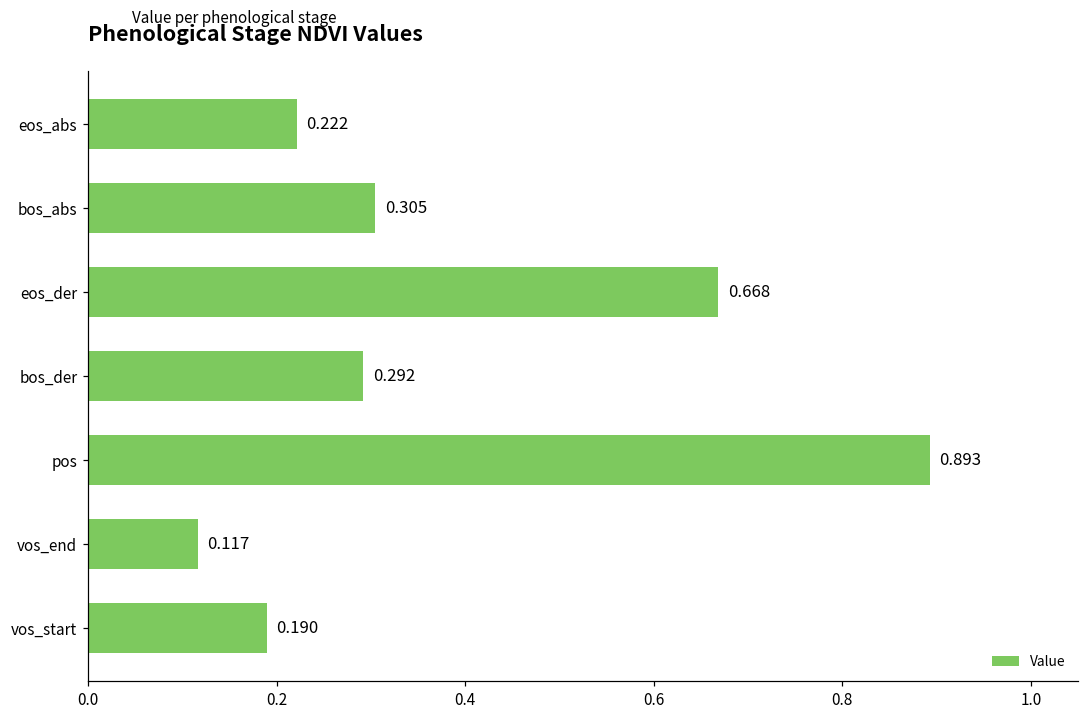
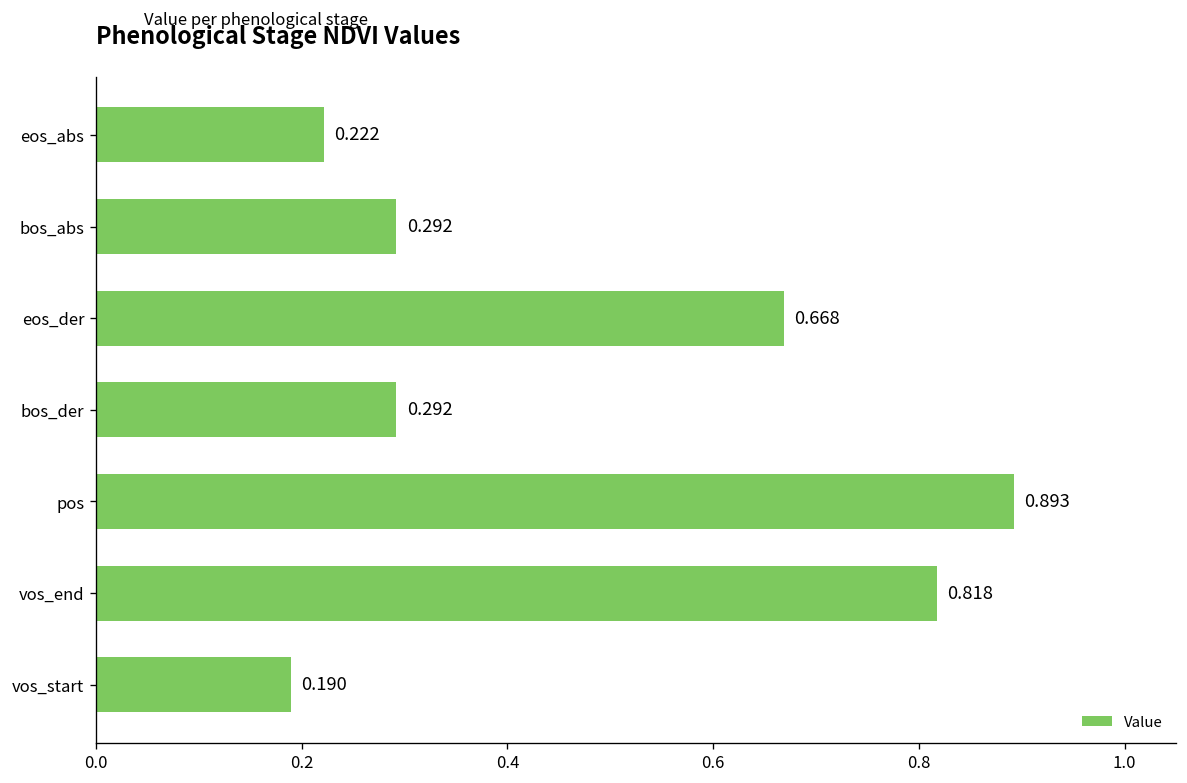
  {
    "eos_abs": 0.222,
-   "bos_abs": 0.305,
+   "bos_abs": 0.292,
    "eos_der": 0.668,
    "bos_der": 0.292,
    "pos": 0.893,
-   "vos_end": 0.117,
+   "vos_end": 0.818,
    "vos_start": 0.190
  }
